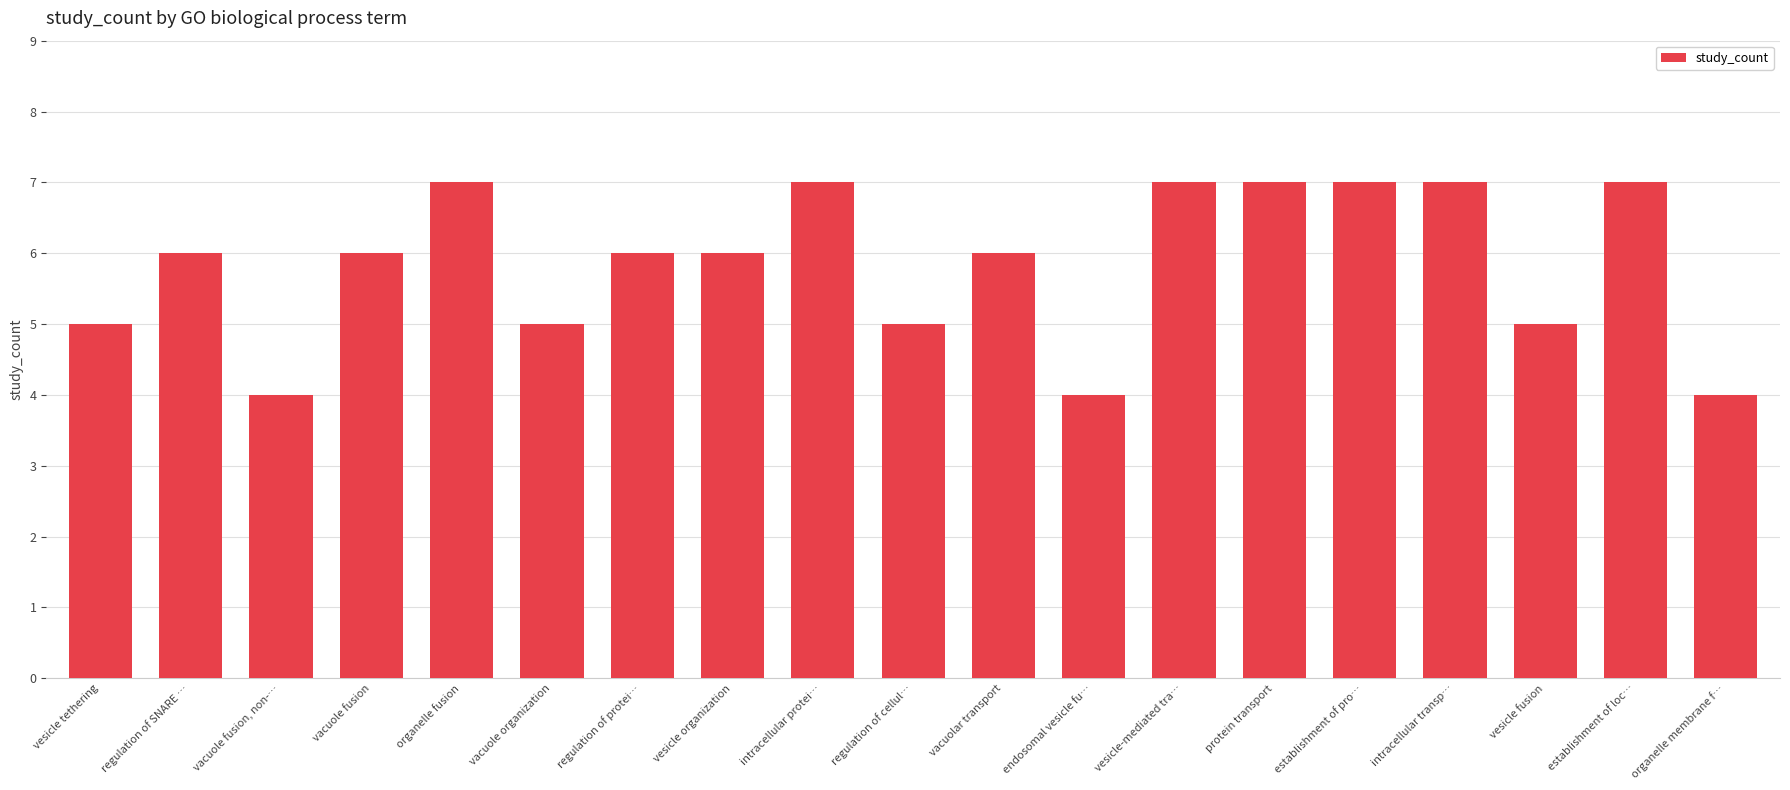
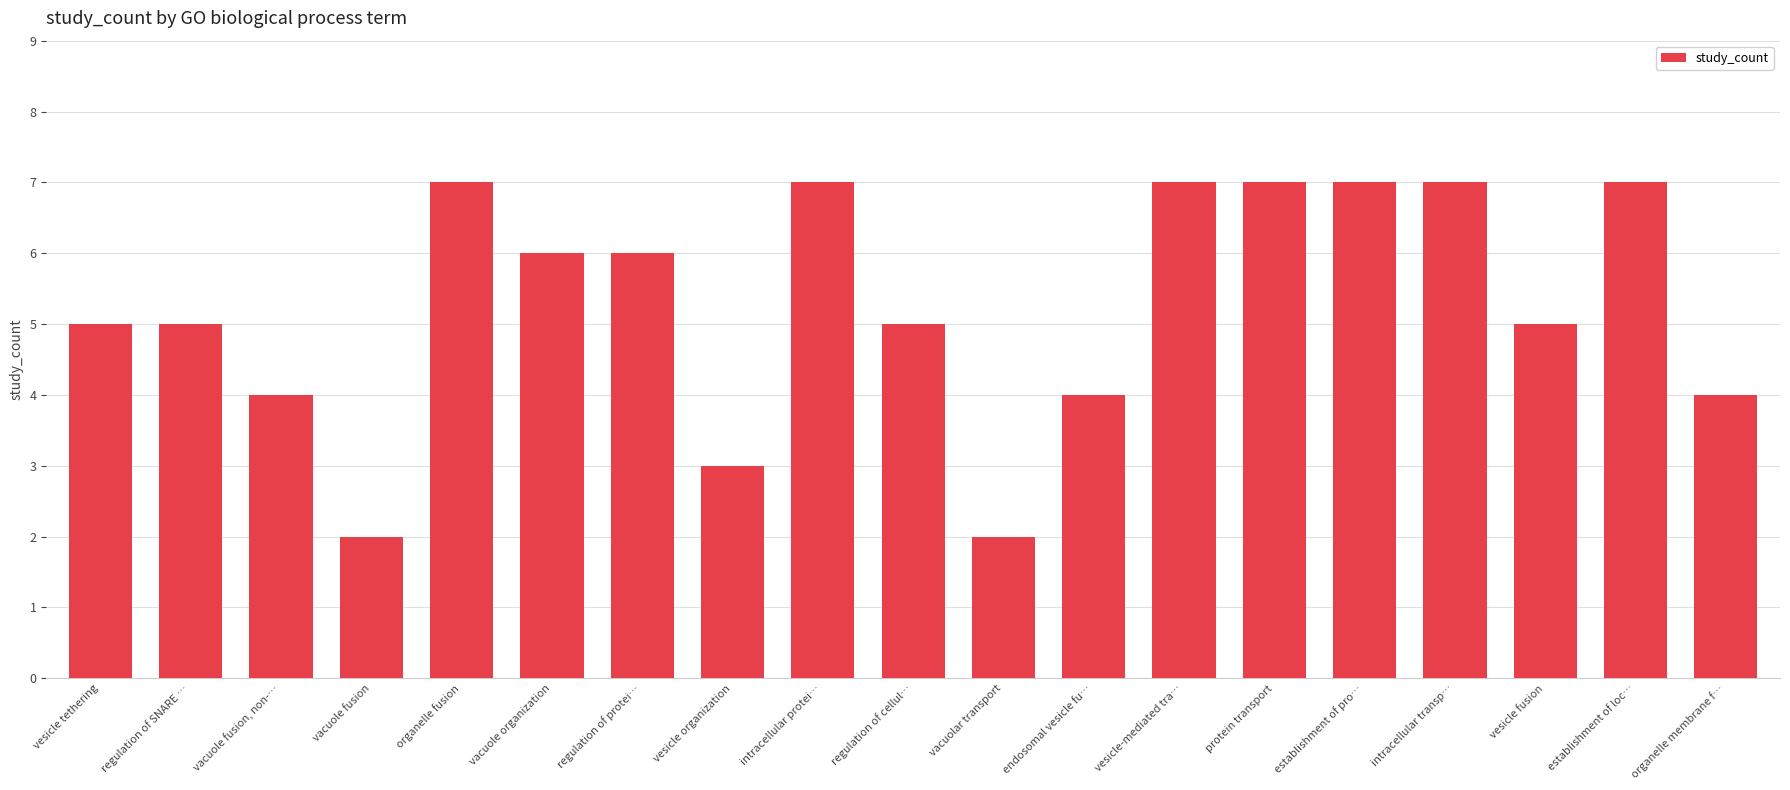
  {
    "vesicle tethering": 5,
-   "regulation of SNARE …": 6,
+   "regulation of SNARE …": 5,
    "vacuole fusion, non-…": 4,
-   "vacuole fusion": 6,
+   "vacuole fusion": 2,
    "organelle fusion": 7,
-   "vacuole organization": 5,
+   "vacuole organization": 6,
    "regulation of protei…": 6,
-   "vesicle organization": 6,
+   "vesicle organization": 3,
    "intracellular protei…": 7,
    "regulation of cellul…": 5,
-   "vacuolar transport": 6,
+   "vacuolar transport": 2,
    "endosomal vesicle fu…": 4,
    "vesicle-mediated tra…": 7,
    "protein transport": 7,
    "establishment of pro…": 7,
    "intracellular transp…": 7,
    "vesicle fusion": 5,
    "establishment of loc…": 7,
    "organelle membrane f…": 4
  }
